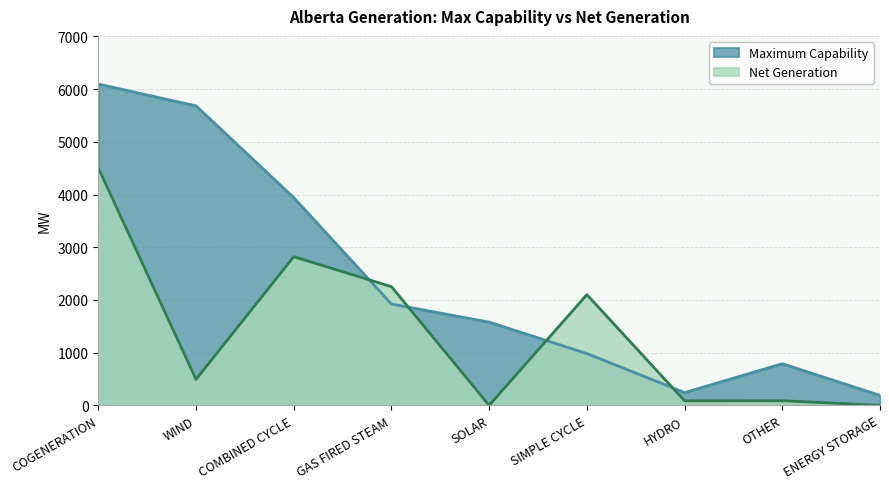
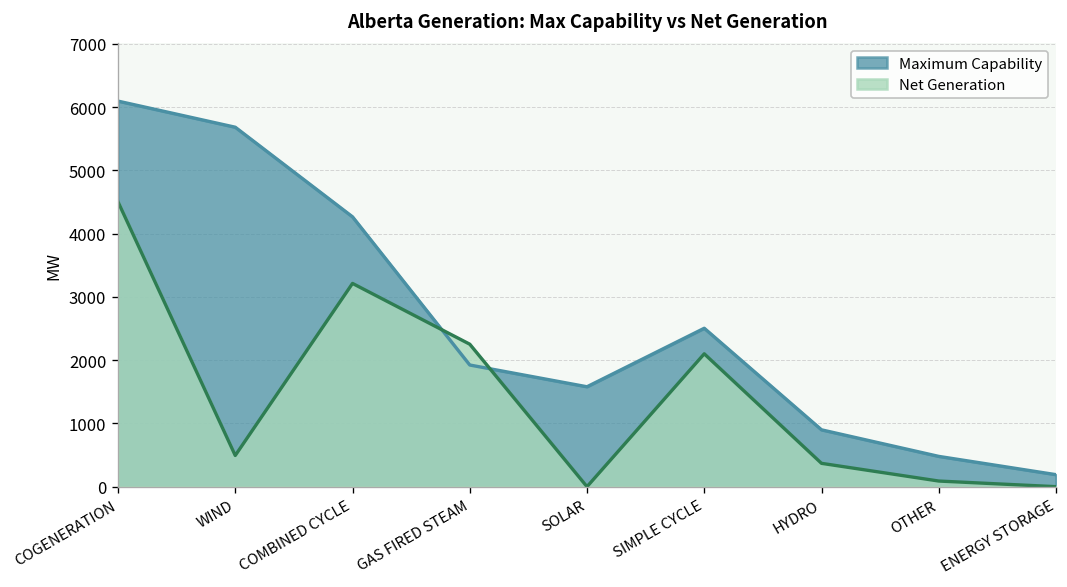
  {
    "Maximum Capability": {
      "COGENERATION": 6100,
      "WIND": 5700,
-     "COMBINED CYCLE": 3900,
+     "COMBINED CYCLE": 4300,
      "GAS FIRED STEAM": 1900,
      "SOLAR": 1600,
-     "SIMPLE CYCLE": 1000,
-     "HYDRO": 200,
-     "OTHER": 800,
+     "SIMPLE CYCLE": 2500,
+     "HYDRO": 900,
+     "OTHER": 500,
      "ENERGY STORAGE": 200
    },
    "Net Generation": {
      "COGENERATION": 4500,
      "WIND": 500,
-     "COMBINED CYCLE": 2800,
+     "COMBINED CYCLE": 3200,
      "GAS FIRED STEAM": 2300,
      "SOLAR": 0,
      "SIMPLE CYCLE": 2100,
-     "HYDRO": 100,
+     "HYDRO": 400,
      "OTHER": 100,
      "ENERGY STORAGE": 0
    }
  }
